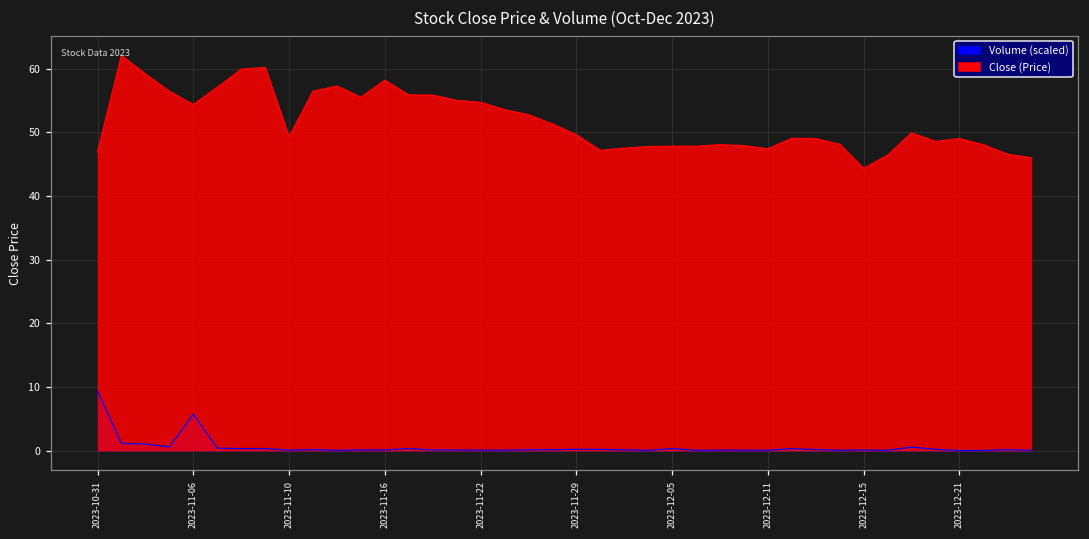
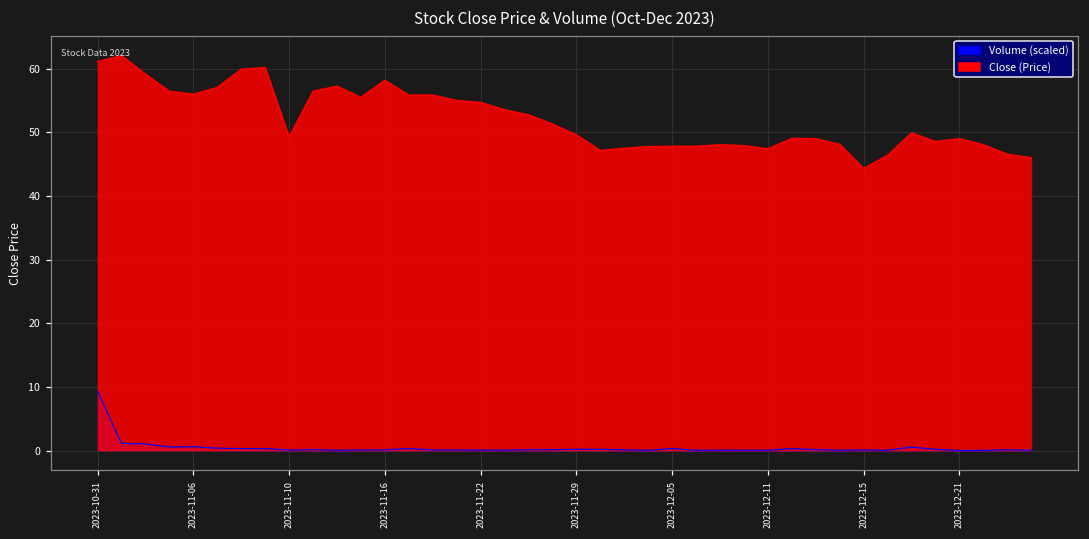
  {
    "Volume (scaled)": {
      "2023-10-31": 9,
-     "2023-11-06": 6,
+     "2023-11-06": 1,
      "2023-11-10": 0,
      "2023-11-16": 0,
      "2023-11-22": 0,
      "2023-11-29": 0,
      "2023-12-05": 0,
      "2023-12-11": 0,
      "2023-12-15": 0,
      "2023-12-21": 0
    },
    "Close (Price)": {
-     "2023-10-31": 47,
-     "2023-11-06": 54,
+     "2023-10-31": 61,
+     "2023-11-06": 56,
      "2023-11-10": 49,
      "2023-11-16": 58,
      "2023-11-22": 55,
      "2023-11-29": 50,
      "2023-12-05": 48,
      "2023-12-11": 47,
      "2023-12-15": 44,
      "2023-12-21": 49
    }
  }
